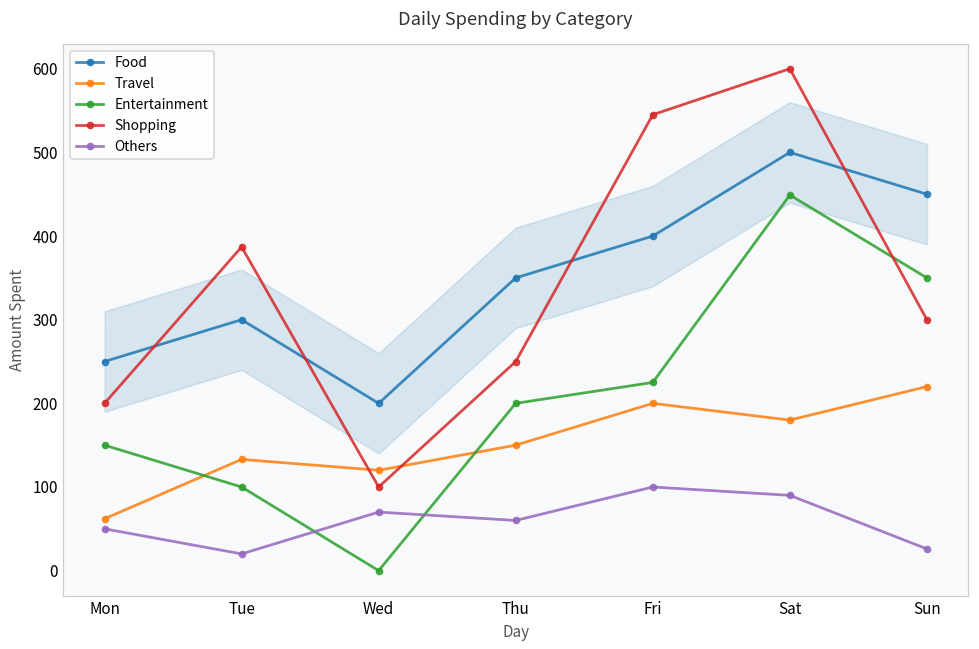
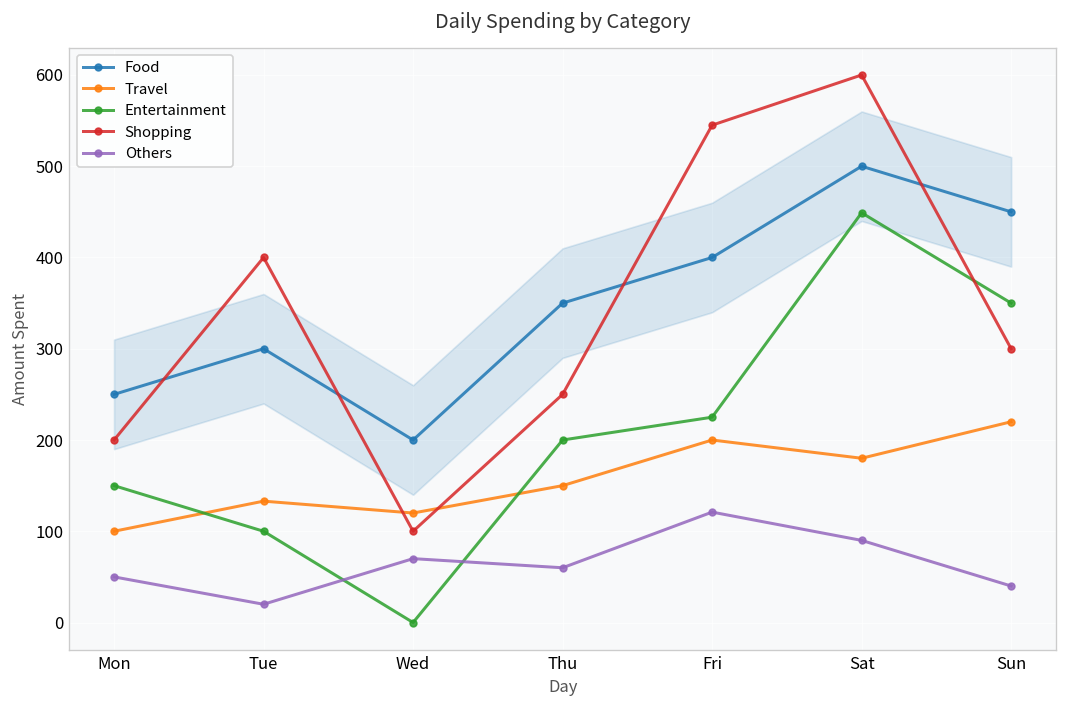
  {
    "Travel": {
-     "Mon": 60,
+     "Mon": 100,
      "Tue": 130,
      "Wed": 120,
      "Thu": 150,
      "Fri": 200,
      "Sat": 180,
      "Sun": 220
    },
    "Entertainment": {
      "Mon": 150,
      "Tue": 100,
      "Wed": 0,
      "Thu": 200,
      "Fri": 230,
      "Sat": 450,
      "Sun": 350
    },
    "Shopping": {
      "Mon": 200,
-     "Tue": 390,
+     "Tue": 400,
      "Wed": 100,
      "Thu": 250,
      "Fri": 550,
      "Sat": 600,
      "Sun": 300
    },
    "Others": {
      "Mon": 50,
      "Tue": 20,
      "Wed": 70,
      "Thu": 60,
-     "Fri": 100,
+     "Fri": 120,
      "Sat": 90,
-     "Sun": 30
+     "Sun": 40
    }
  }
